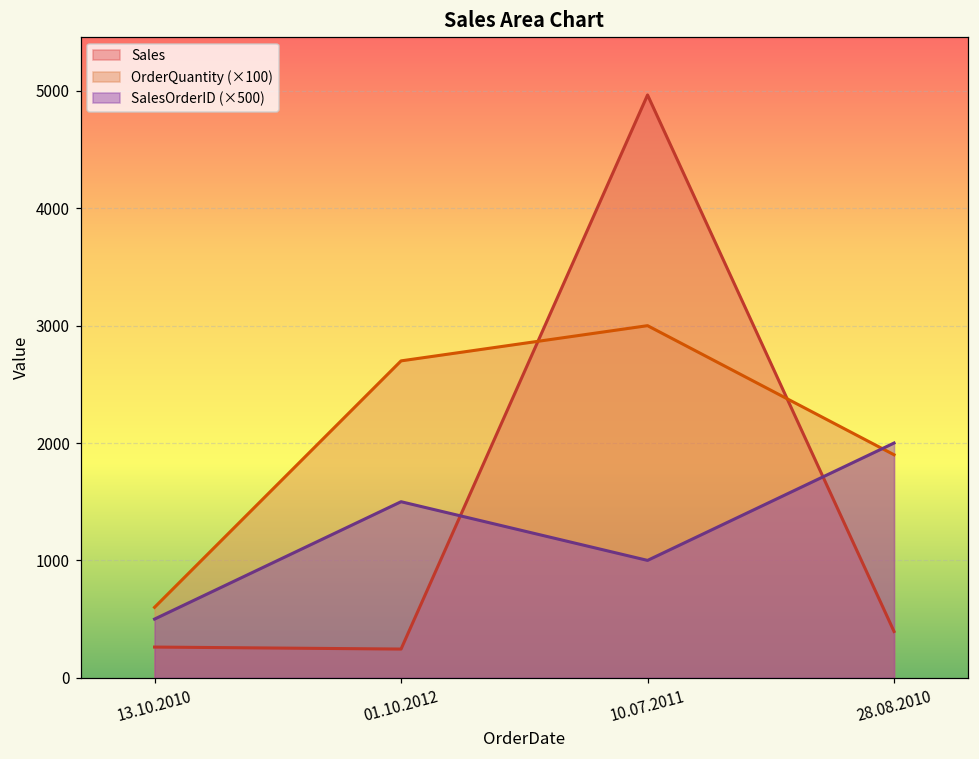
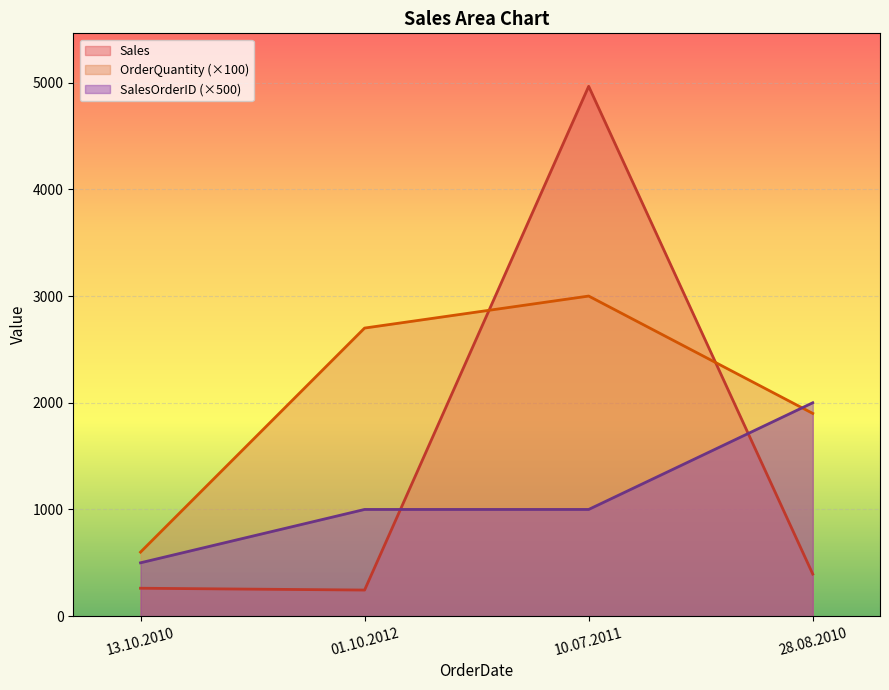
  {
    "SalesOrderID (×500)": {
      "13.10.2010": 500,
-     "01.10.2012": 1500,
+     "01.10.2012": 1000,
      "10.07.2011": 1000,
      "28.08.2010": 2000
    }
  }
